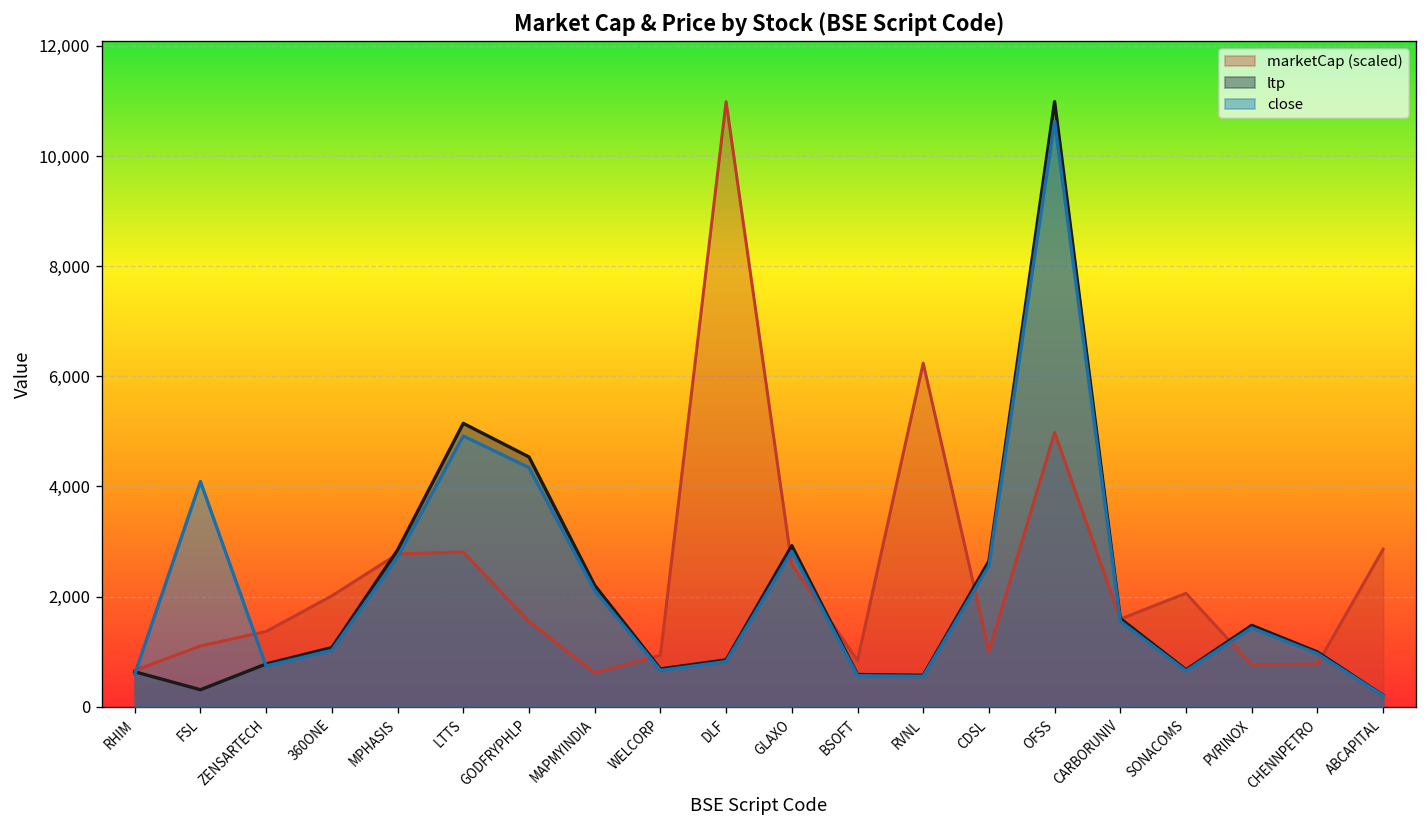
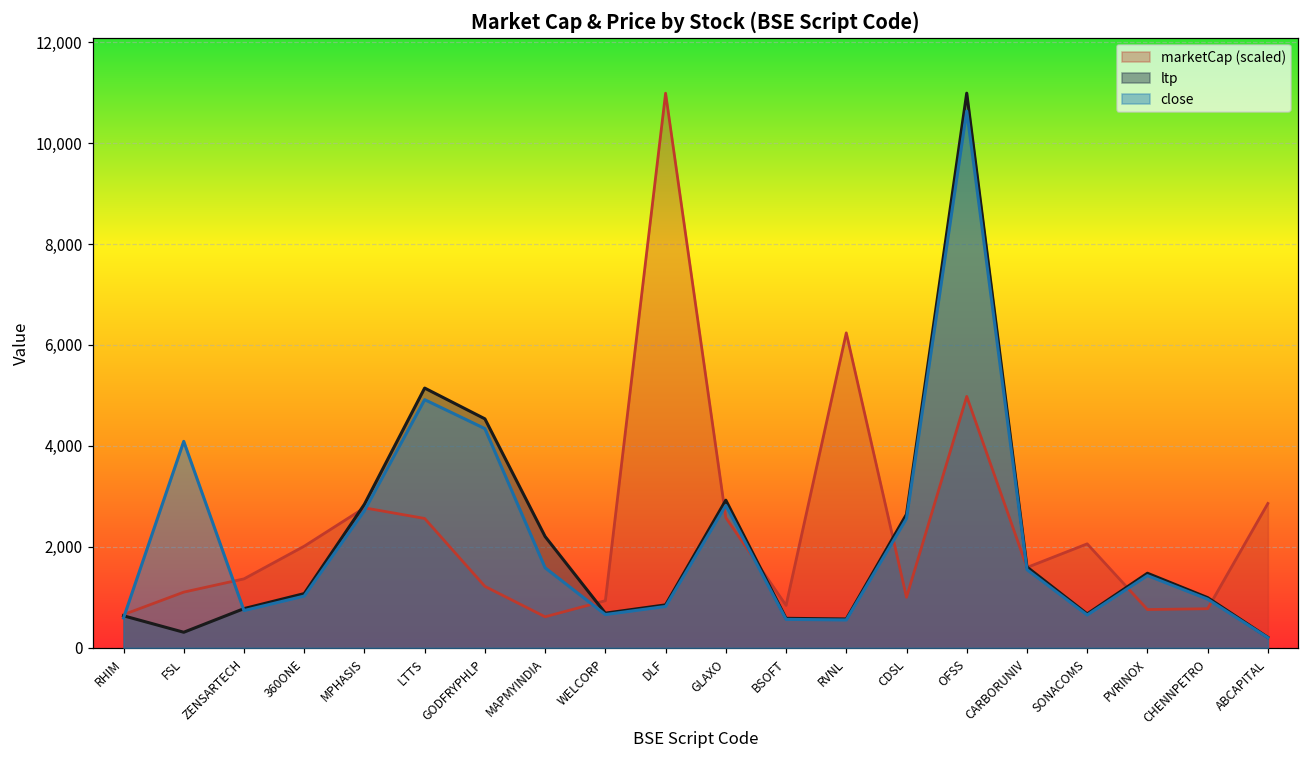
  {
    "marketCap (scaled)": {
      "FSL": "1,100",
      "ZENSARTECH": "1,400",
      "360ONE": "2,000",
-     "LTTS": "2,800",
-     "GODFRYPHLP": "1,500",
+     "LTTS": "2,600",
+     "GODFRYPHLP": "1,200",
      "MAPMYINDIA": "600",
      "WELCORP": "900",
      "DLF": "11,000",
      "GLAXO": "2,600",
      "BSOFT": "800",
      "RVNL": "6,200",
      "CDSL": "1,000",
      "OFSS": "5,000",
      "SONACOMS": "2,100",
      "PVRINOX": "800",
      "CHENNPETRO": "800",
      "ABCAPITAL": "2,900"
    },
    "ltp": {
      "FSL": "300",
      "MPHASIS": "2,800",
      "LTTS": "5,100",
      "GODFRYPHLP": "4,500",
      "MAPMYINDIA": "2,200",
      "GLAXO": "2,900",
      "CDSL": "2,600",
      "OFSS": "11,000"
    },
    "close": {
      "FSL": "4,100",
      "LTTS": "4,900",
      "GODFRYPHLP": "4,300",
-     "MAPMYINDIA": "2,100",
+     "MAPMYINDIA": "1,600",
      "GLAXO": "2,800",
      "CDSL": "2,600",
      "OFSS": "10,600"
    }
  }
